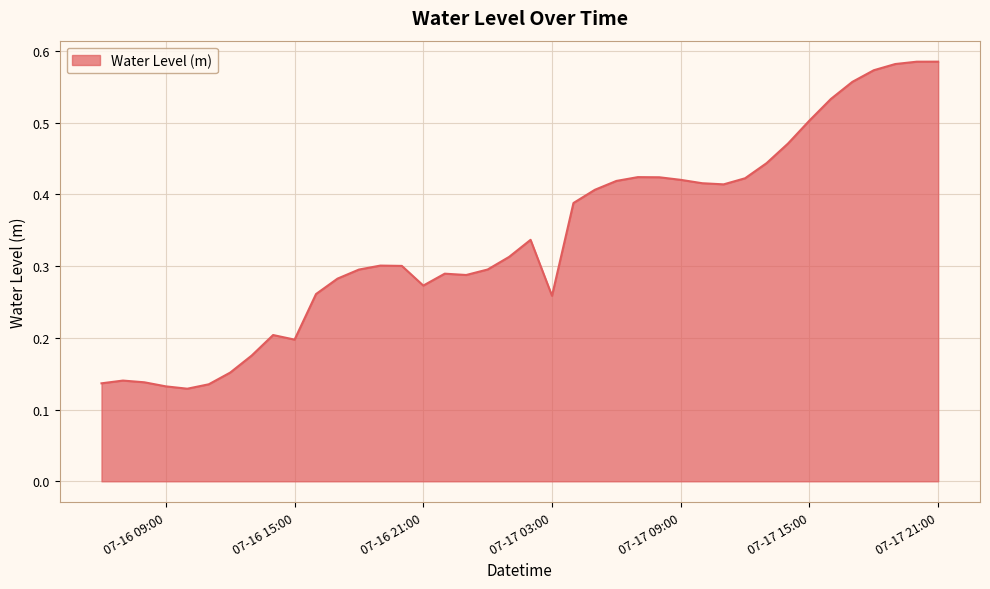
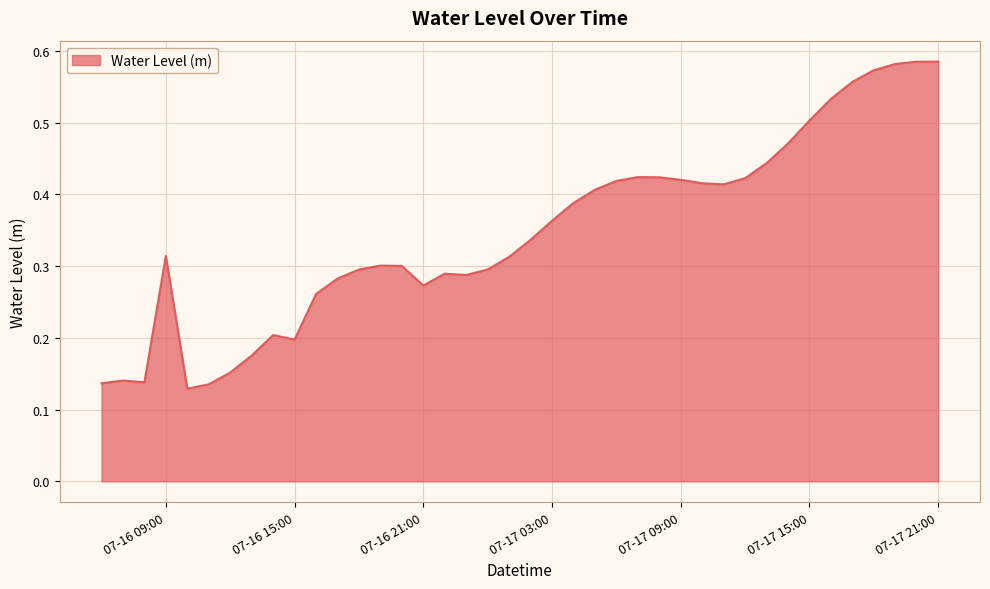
  {
-   "07-16 09:00": 0.13,
+   "07-16 09:00": 0.31,
    "07-16 15:00": 0.20,
    "07-16 21:00": 0.27,
-   "07-17 03:00": 0.26,
+   "07-17 03:00": 0.36,
    "07-17 09:00": 0.42,
    "07-17 15:00": 0.50,
    "07-17 21:00": 0.58
  }
